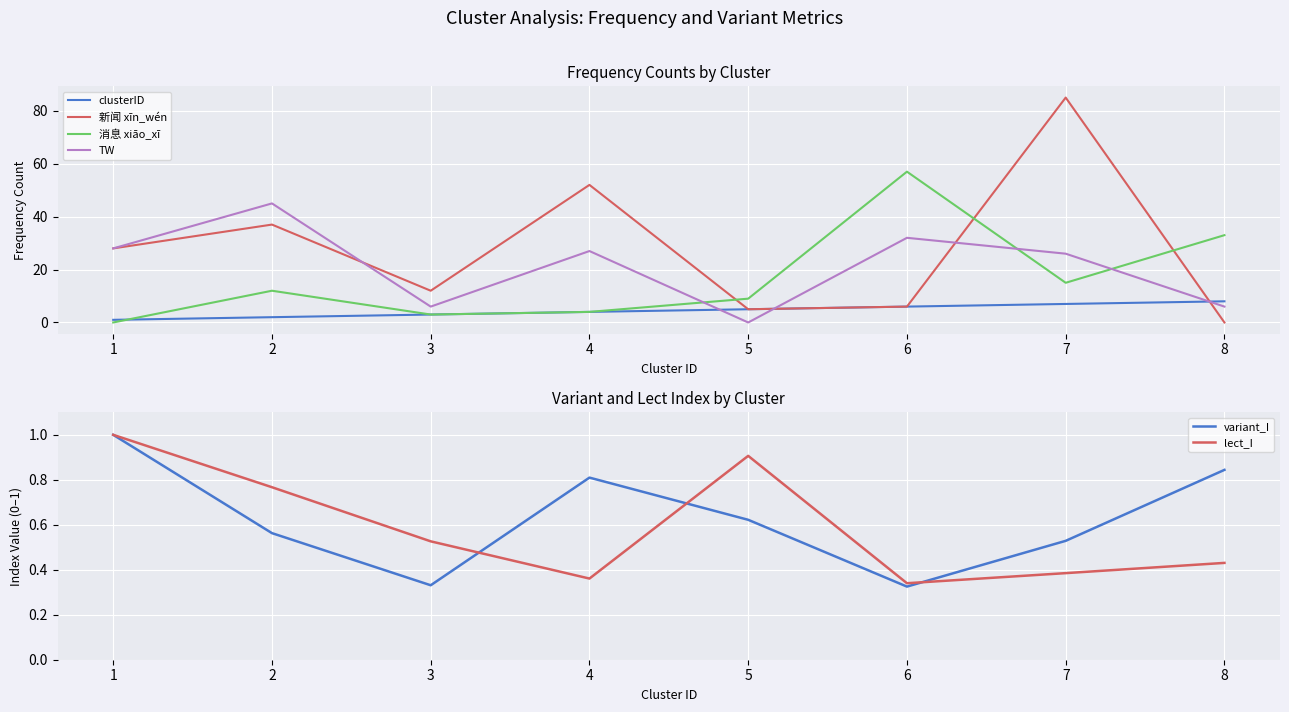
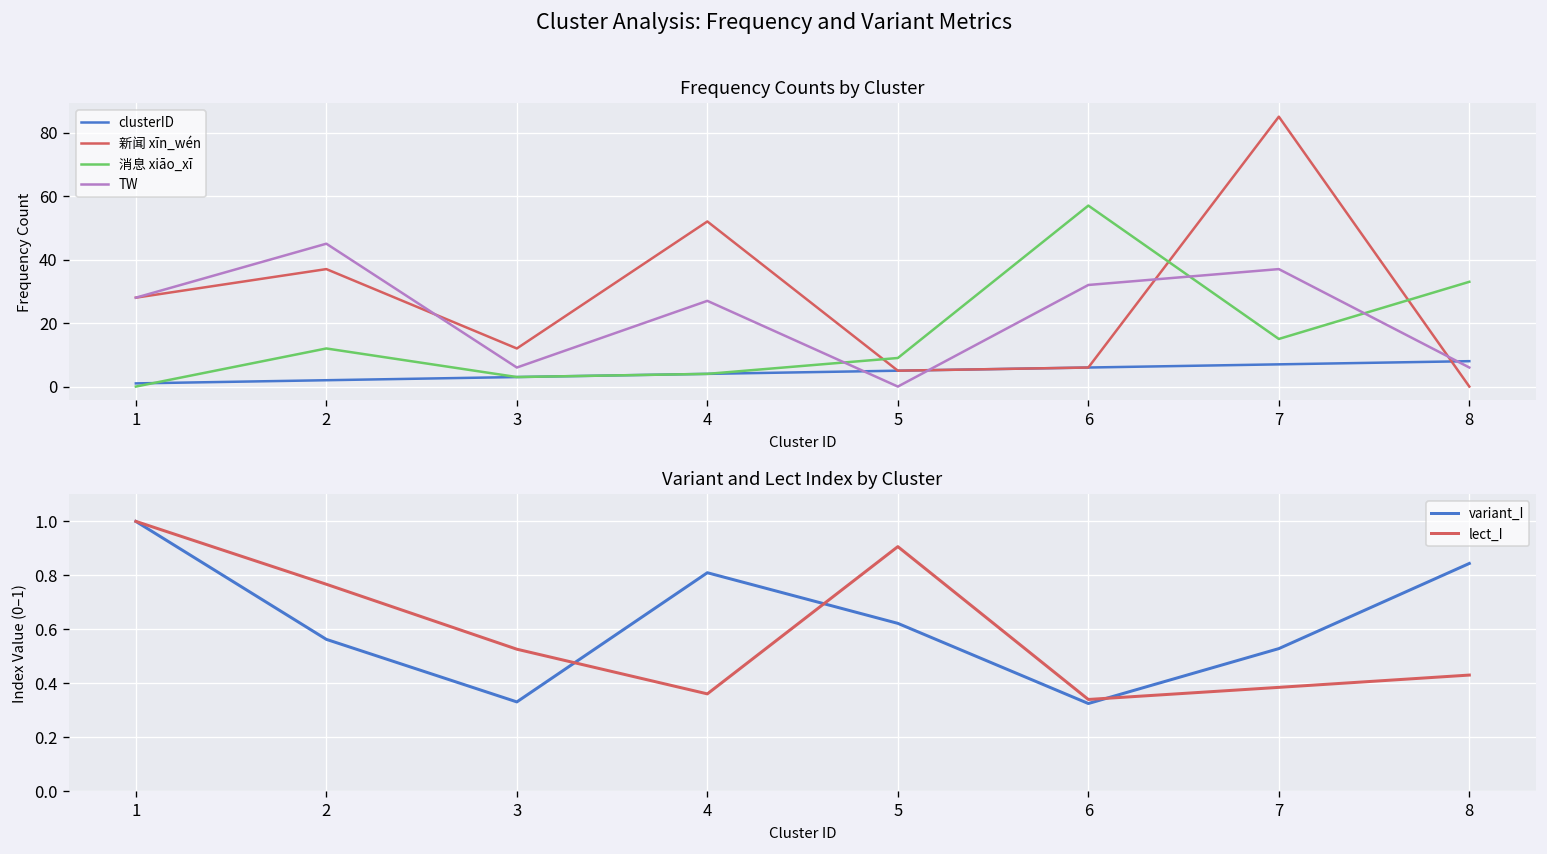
  {
    "Frequency Counts by Cluster": {
      "clusterID": {
        "1": 1,
        "2": 2,
        "7": 7,
        "8": 8
      },
      "新闻 xīn_wén": {
        "2": 37,
        "3": 12,
        "4": 52,
        "7": 85,
        "8": 0
      },
      "消息 xiāo_xī": {
        "1": 0,
        "2": 12,
        "5": 9,
        "6": 57,
        "7": 15,
        "8": 33
      },
      "TW": {
        "2": 45,
        "3": 6,
        "4": 27,
        "5": 0,
        "6": 32,
-       "7": 26,
+       "7": 37,
        "8": 6
      }
    },
    "Variant and Lect Index by Cluster": {
      "variant_I": {
        "2": 0.56,
        "3": 0.33,
        "4": 0.81,
        "5": 0.62,
        "6": 0.33,
        "7": 0.53,
        "8": 0.84
      },
      "lect_I": {
        "2": 0.77,
        "3": 0.53,
        "4": 0.36,
        "5": 0.91,
        "6": 0.34,
        "7": 0.39,
        "8": 0.43
      }
    }
  }
